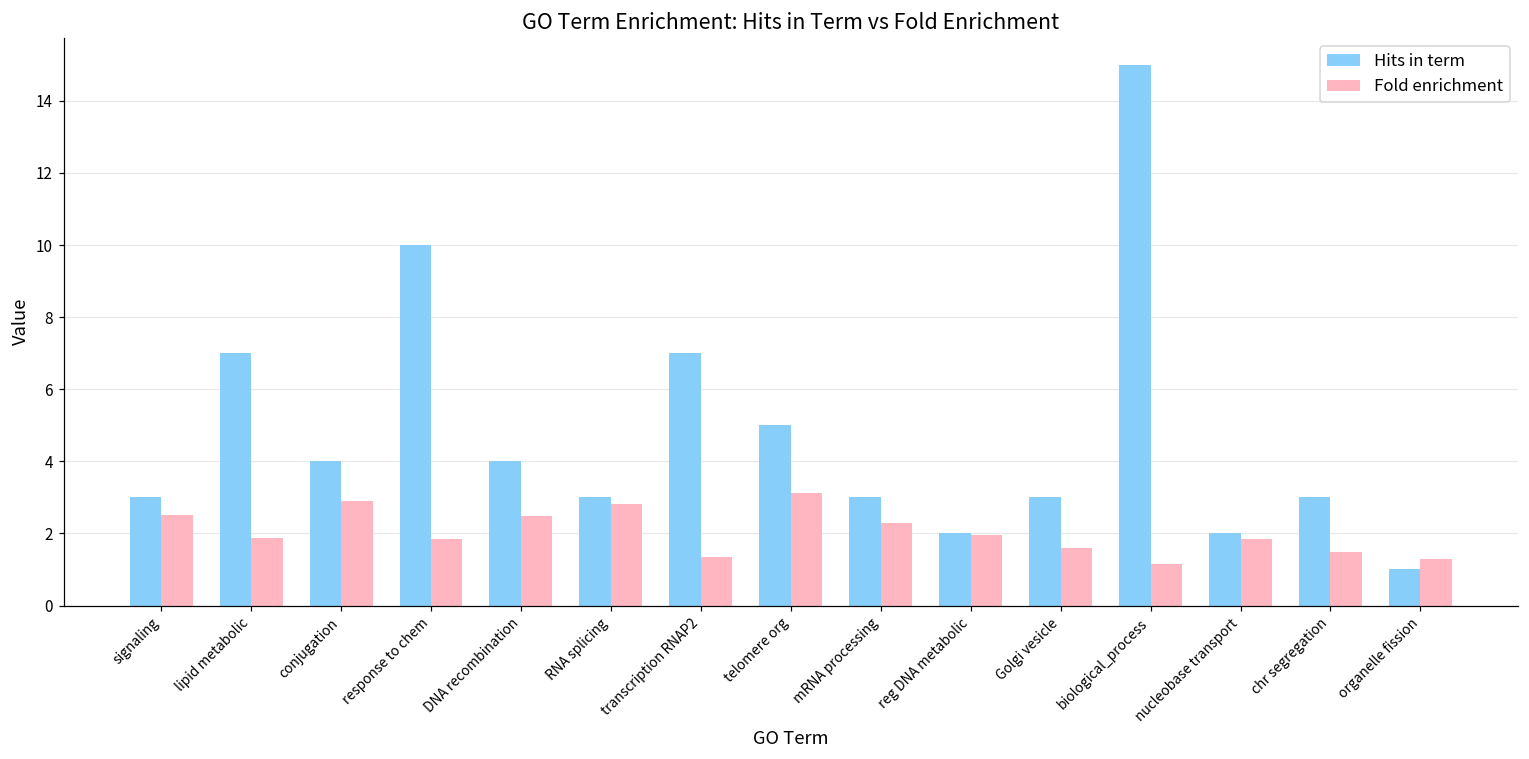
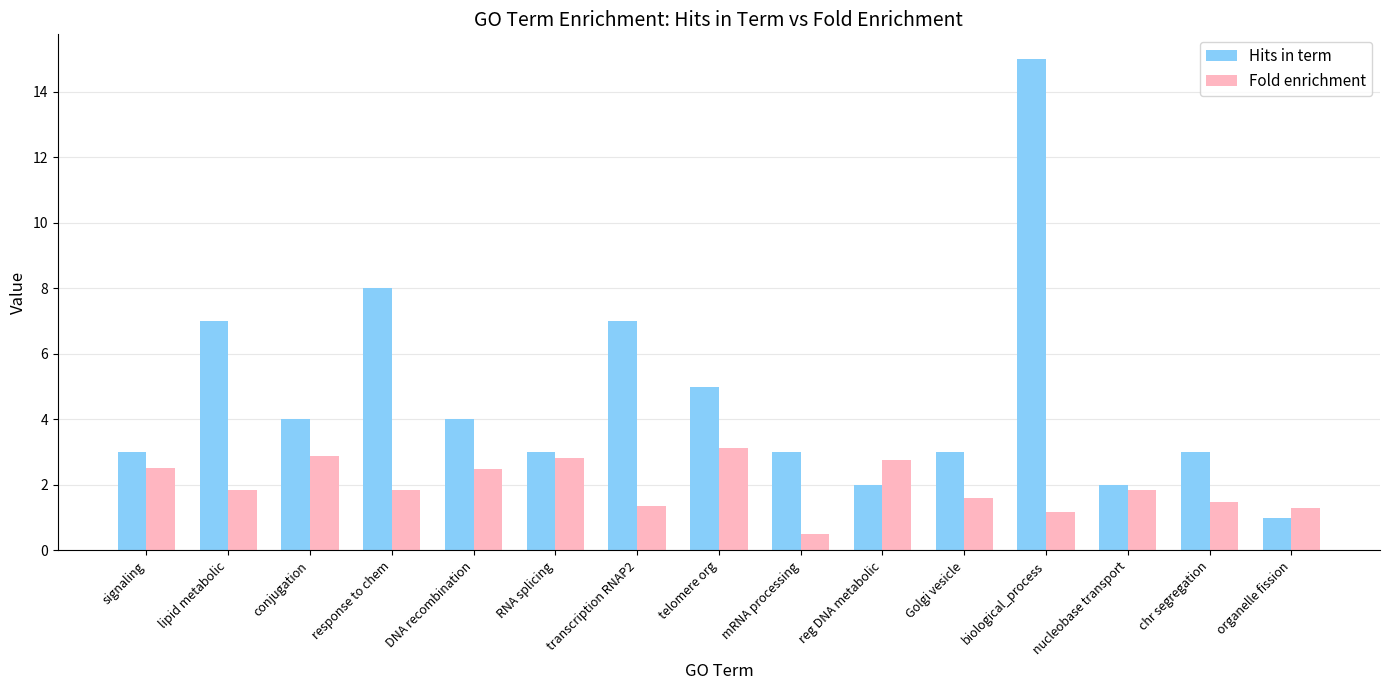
  {
    "Hits in term": {
      "signaling": 3,
      "lipid metabolic": 7,
      "conjugation": 4,
-     "response to chem": 10,
+     "response to chem": 8,
      "DNA recombination": 4,
      "RNA splicing": 3,
      "transcription RNAP2": 7,
      "telomere org": 5,
      "mRNA processing": 3,
      "reg DNA metabolic": 2,
      "Golgi vesicle": 3,
      "biological_process": 15,
      "nucleobase transport": 2,
      "chr segregation": 3,
      "organelle fission": 1
    },
    "Fold enrichment": {
      "signaling": 2.5,
      "lipid metabolic": 1.9,
      "conjugation": 2.9,
      "response to chem": 1.8,
      "DNA recombination": 2.5,
      "RNA splicing": 2.8,
      "transcription RNAP2": 1.4,
      "telomere org": 3.1,
-     "mRNA processing": 2.3,
-     "reg DNA metabolic": 2.0,
+     "mRNA processing": 0.5,
+     "reg DNA metabolic": 2.7,
      "Golgi vesicle": 1.6,
      "biological_process": 1.2,
      "nucleobase transport": 1.8,
      "chr segregation": 1.5,
      "organelle fission": 1.3
    }
  }
